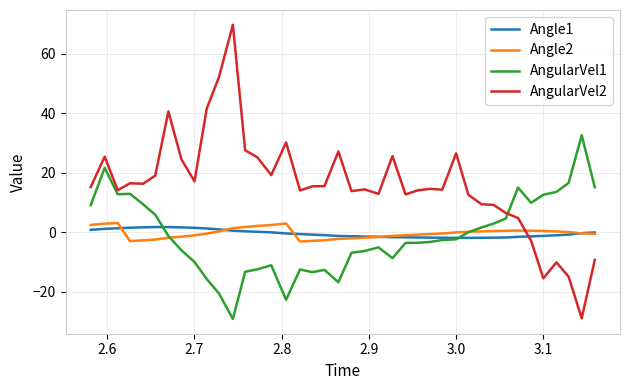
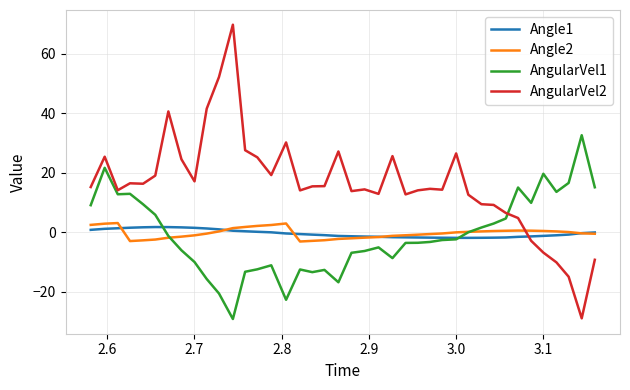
  {
    "Angle1": {
      "2.7": 1,
      "3.1": -1
    },
    "Angle2": {
      "2.7": -1,
      "3.0": 0,
      "3.1": 0
    },
    "AngularVel1": {
      "2.7": -10,
-     "3.1": 13
+     "3.1": 20
    },
    "AngularVel2": {
      "2.7": 17,
      "3.0": 26,
-     "3.1": -16
+     "3.1": -7
    }
  }
